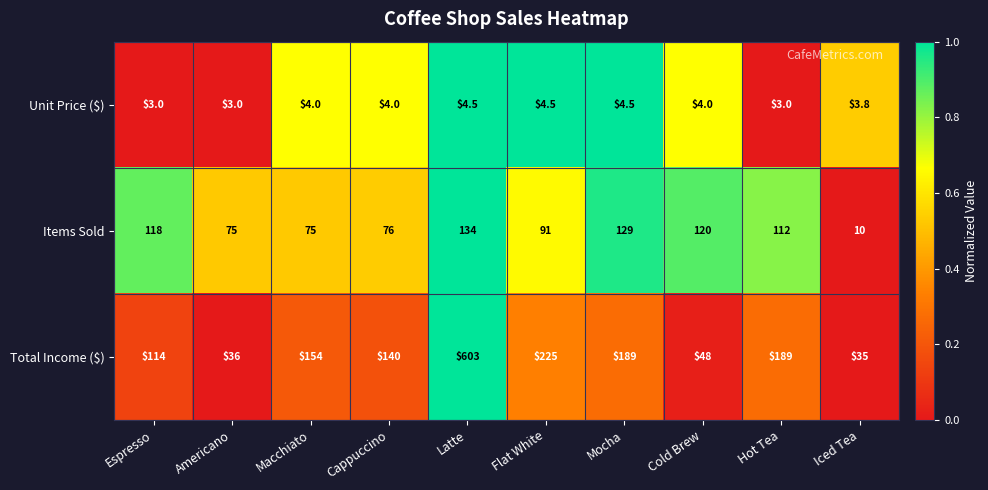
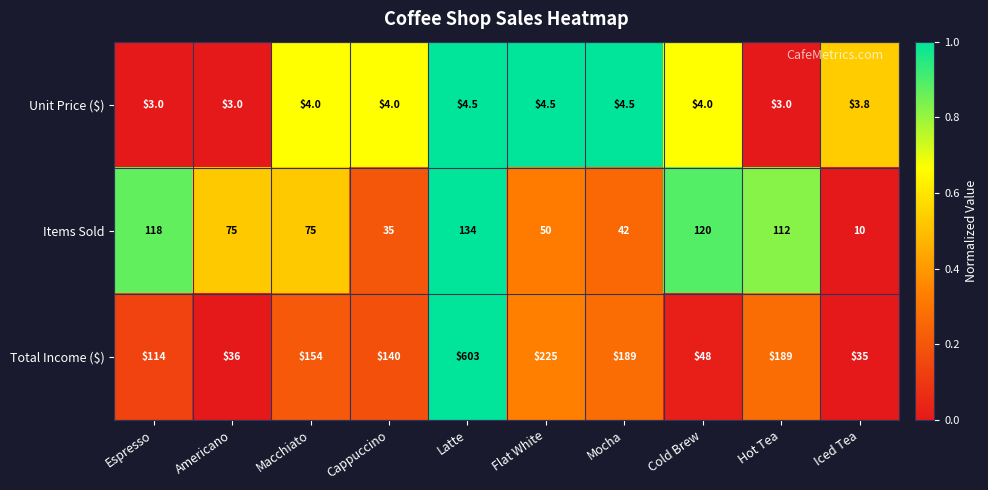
  {
    "Unit Price ($)": {
      "Espresso": "$3.0",
      "Americano": "$3.0",
      "Macchiato": "$4.0",
      "Cappuccino": "$4.0",
      "Latte": "$4.5",
      "Flat White": "$4.5",
      "Mocha": "$4.5",
      "Cold Brew": "$4.0",
      "Hot Tea": "$3.0"
    },
    "Items Sold": {
      "Espresso": "118",
      "Americano": "75",
      "Macchiato": "75",
-     "Cappuccino": "76",
+     "Cappuccino": "35",
      "Latte": "134",
-     "Flat White": "91",
-     "Mocha": "129",
+     "Flat White": "50",
+     "Mocha": "42",
      "Cold Brew": "120",
      "Hot Tea": "112",
      "Iced Tea": "10"
    },
    "Total Income ($)": {
      "Espresso": "$114",
      "Americano": "$36",
      "Macchiato": "$154",
      "Cappuccino": "$140",
      "Latte": "$603",
      "Flat White": "$225",
      "Mocha": "$189",
      "Cold Brew": "$48",
      "Hot Tea": "$189",
      "Iced Tea": "$35"
    }
  }
